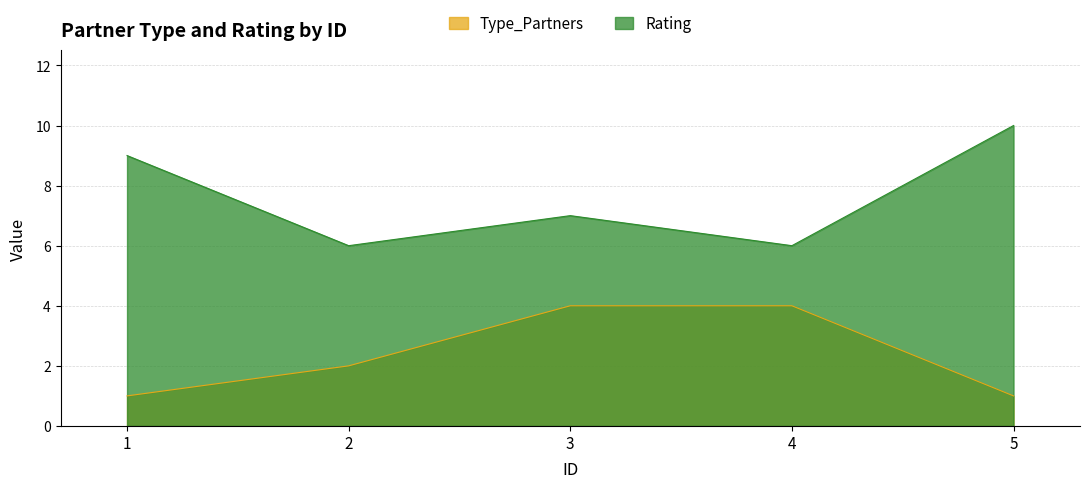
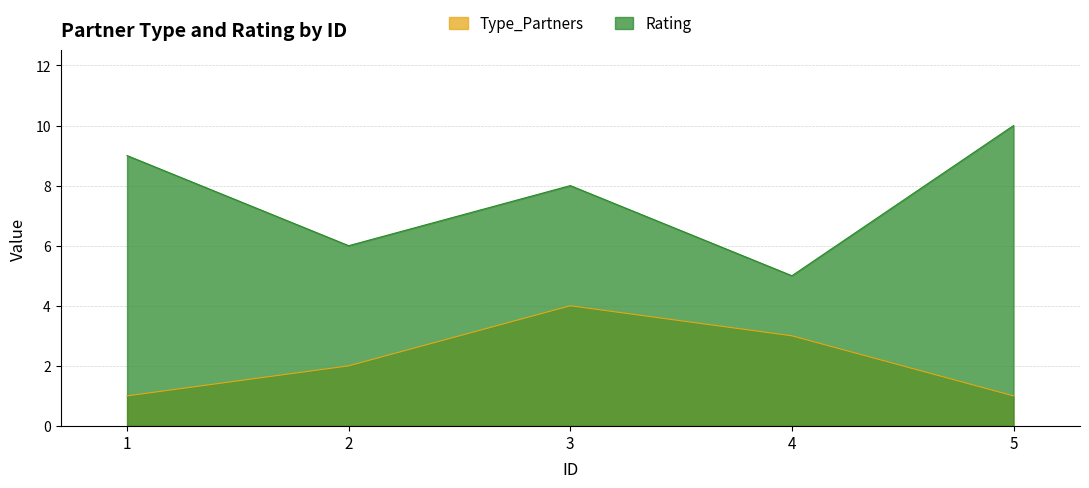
  {
    "Type_Partners": {
      "1": 1,
      "2": 2,
      "3": 4,
-     "4": 4,
+     "4": 3,
      "5": 1
    },
    "Rating": {
      "1": 9,
      "2": 6,
-     "3": 7,
-     "4": 6,
+     "3": 8,
+     "4": 5,
      "5": 10
    }
  }
